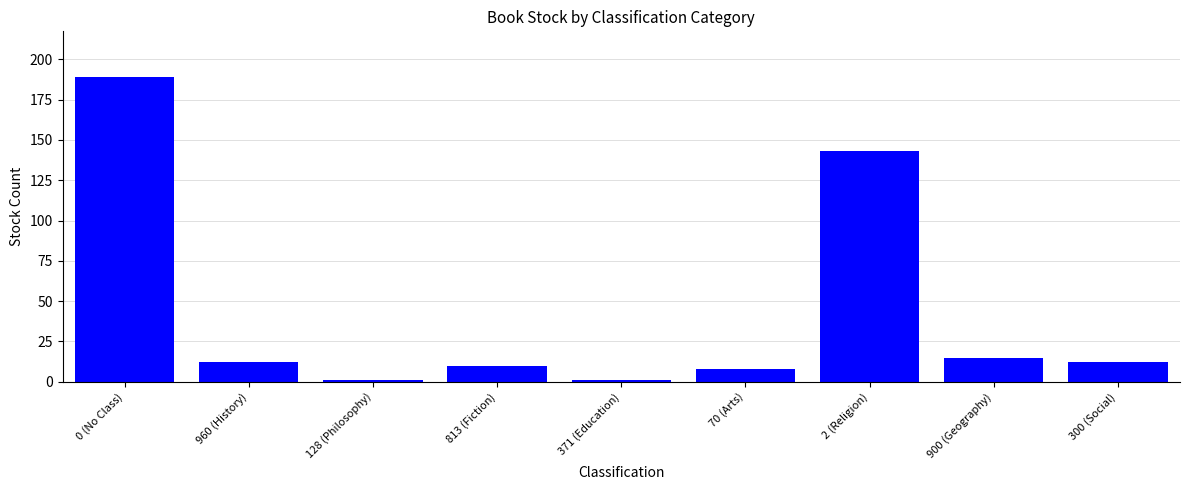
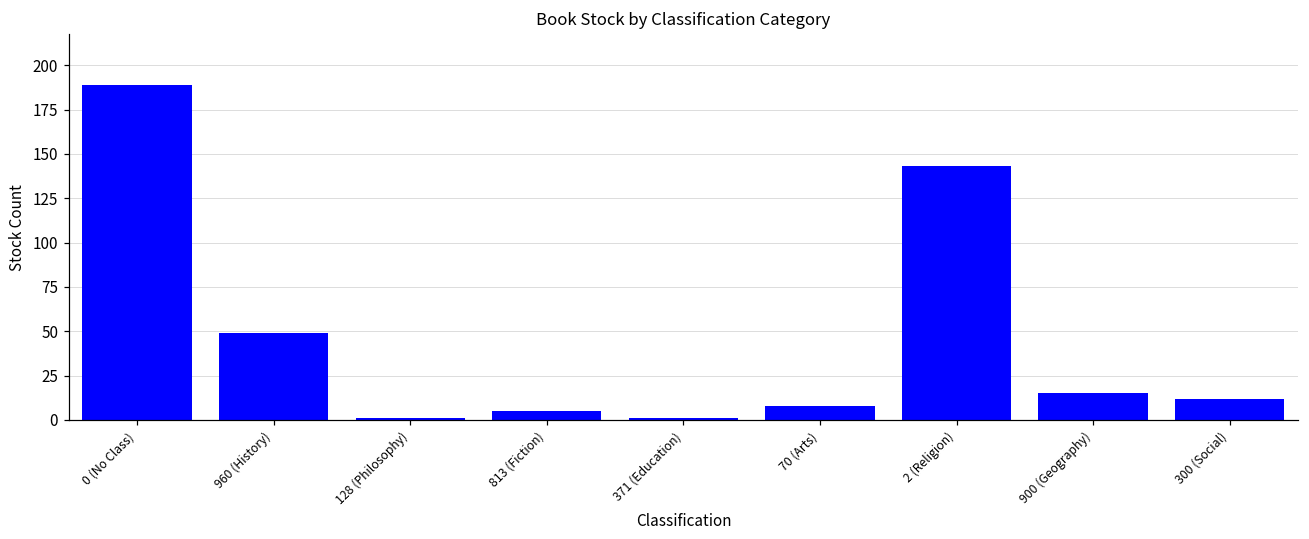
  {
    "0 (No Class)": 189,
-   "960 (History)": 12,
-   "813 (Fiction)": 10,
+   "960 (History)": 49,
+   "813 (Fiction)": 5,
    "70 (Arts)": 8,
    "2 (Religion)": 143,
    "900 (Geography)": 15,
    "300 (Social)": 12
  }
